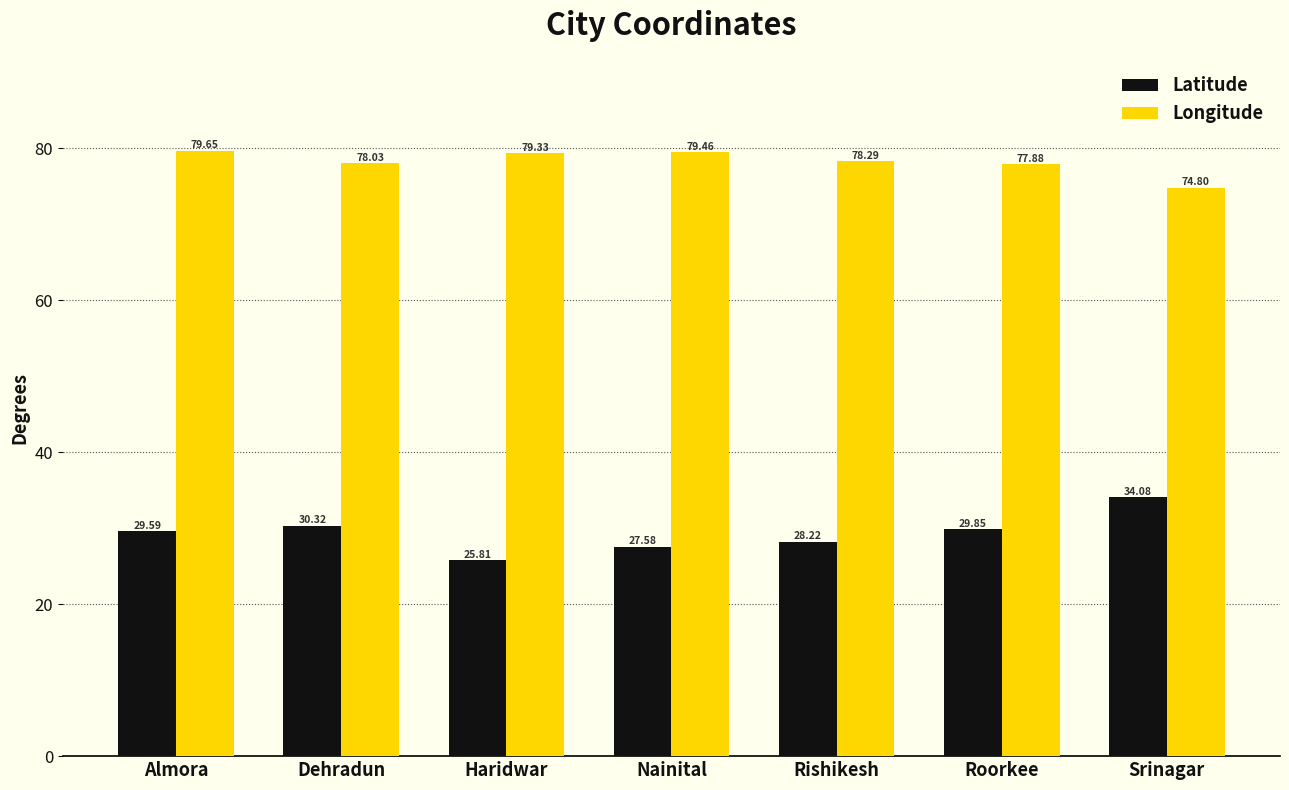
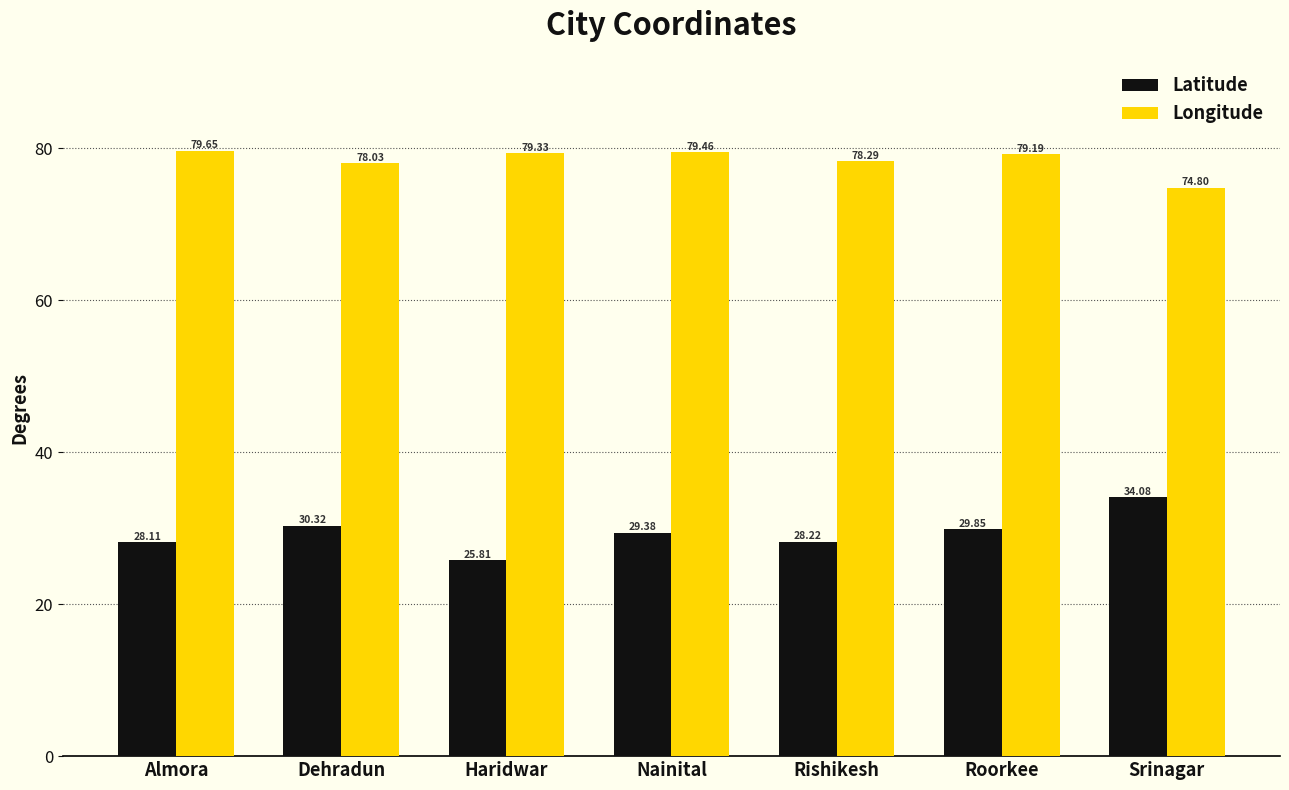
  {
    "Latitude": {
-     "Almora": 29.59,
+     "Almora": 28.11,
      "Dehradun": 30.32,
      "Haridwar": 25.81,
-     "Nainital": 27.58,
+     "Nainital": 29.38,
      "Rishikesh": 28.22,
      "Roorkee": 29.85,
      "Srinagar": 34.08
    },
    "Longitude": {
      "Almora": 79.65,
      "Dehradun": 78.03,
      "Haridwar": 79.33,
      "Nainital": 79.46,
      "Rishikesh": 78.29,
-     "Roorkee": 77.88,
+     "Roorkee": 79.19,
      "Srinagar": 74.80
    }
  }
